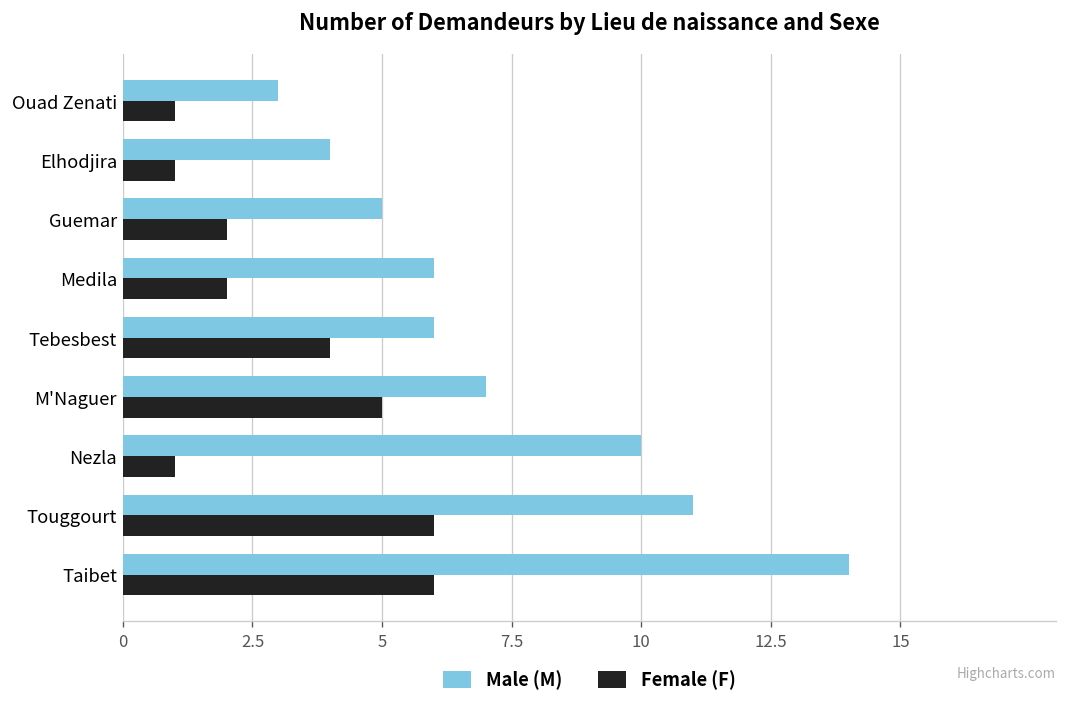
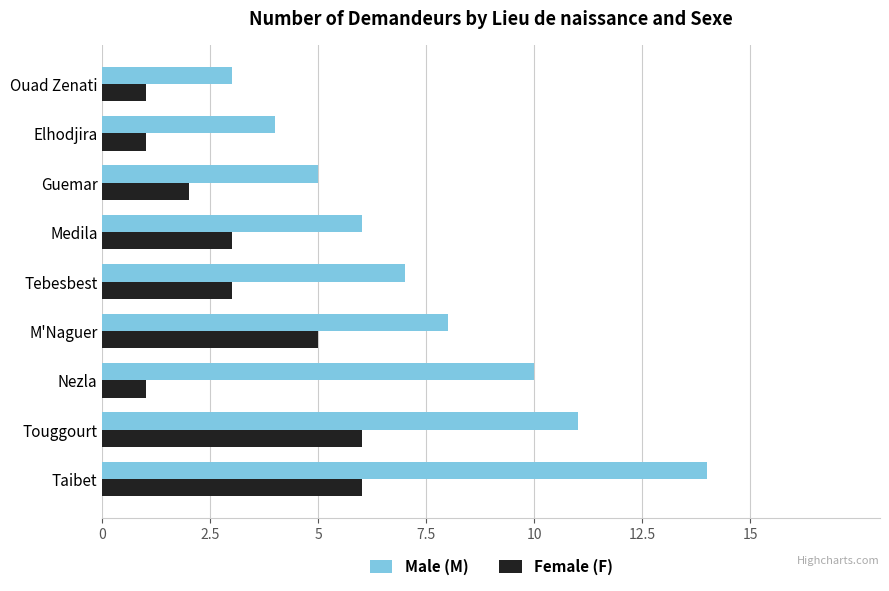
  {
    "Male (M)": {
      "Ouad Zenati": 3,
      "Elhodjira": 4,
      "Guemar": 5,
      "Medila": 6,
-     "Tebesbest": 6,
-     "M'Naguer": 7,
+     "Tebesbest": 7,
+     "M'Naguer": 8,
      "Nezla": 10,
      "Touggourt": 11,
      "Taibet": 14
    },
    "Female (F)": {
      "Ouad Zenati": 1,
      "Elhodjira": 1,
      "Guemar": 2,
-     "Medila": 2,
-     "Tebesbest": 4,
+     "Medila": 3,
+     "Tebesbest": 3,
      "M'Naguer": 5,
      "Nezla": 1,
      "Touggourt": 6,
      "Taibet": 6
    }
  }
